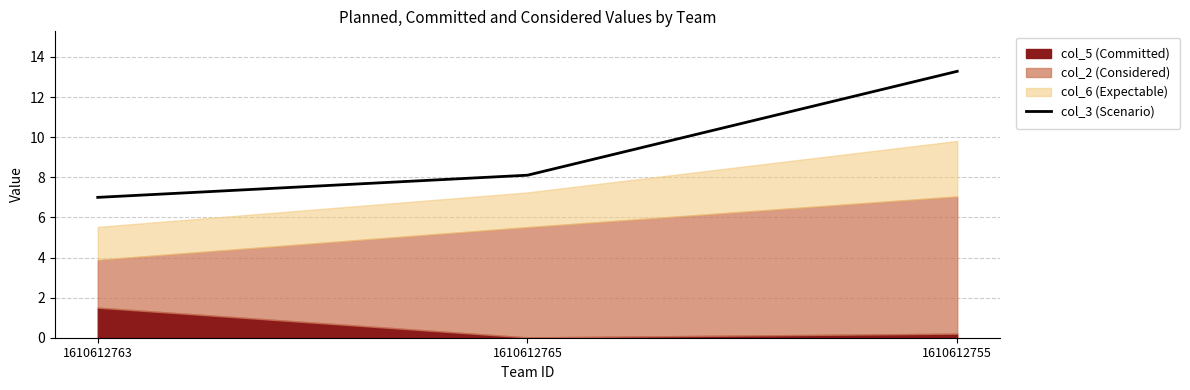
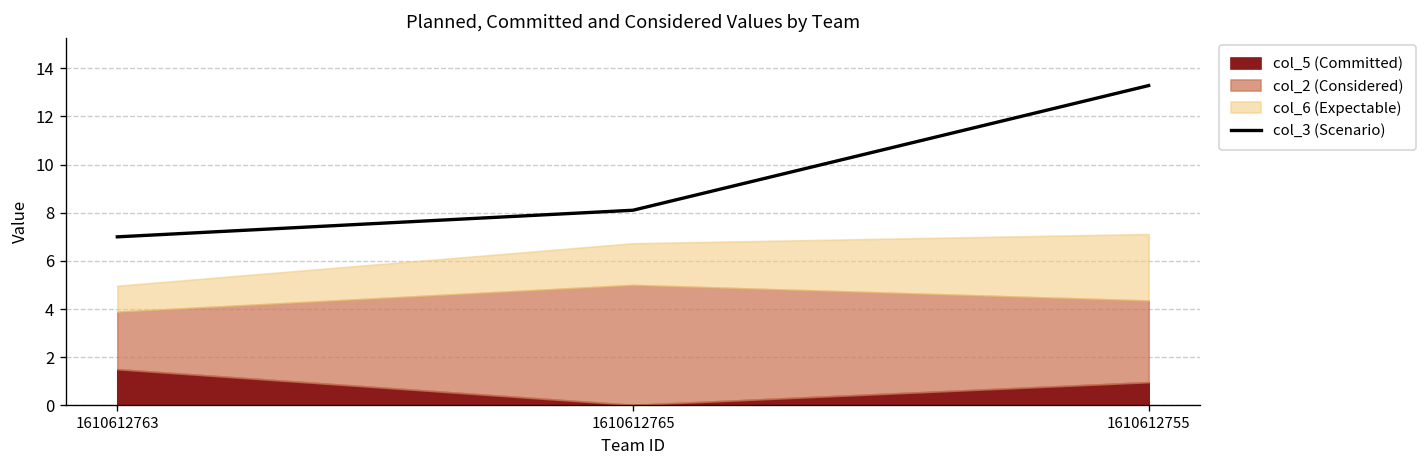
  {
    "col_3 (Scenario)": {
      "1610612763": 7.0,
      "1610612765": 8.1,
      "1610612755": 13.3
    },
    "col_5 (Committed)": {
      "1610612763": 1.5,
-     "1610612755": 0.2
+     "1610612755": 1.0
    },
    "col_2 (Considered)": {
      "1610612763": 2.4,
-     "1610612765": 5.5,
-     "1610612755": 6.8
+     "1610612765": 5.0,
+     "1610612755": 3.4
    },
    "col_6 (Expectable)": {
-     "1610612763": 1.6,
+     "1610612763": 1.1,
      "1610612765": 1.7,
      "1610612755": 2.8
    }
  }
